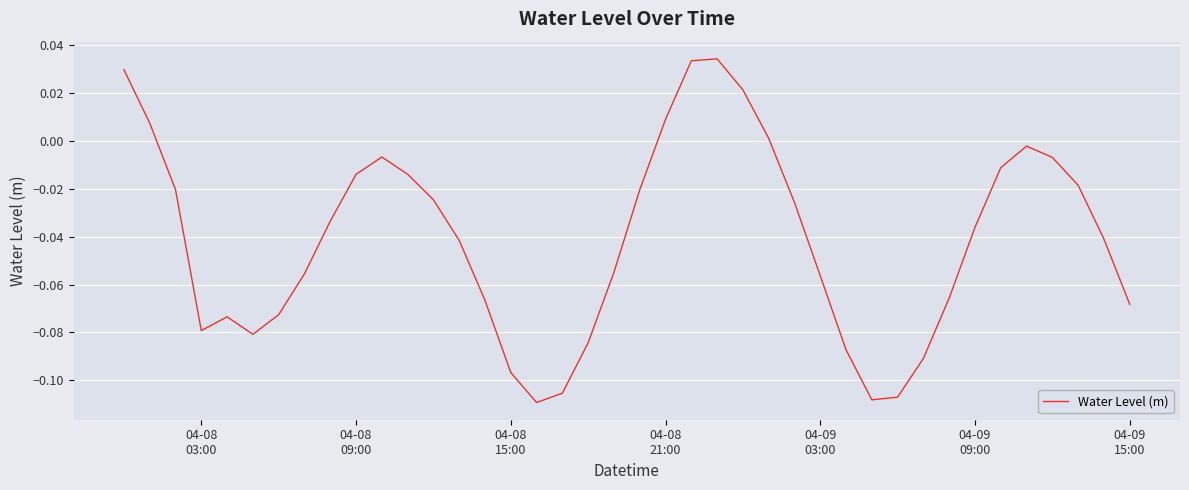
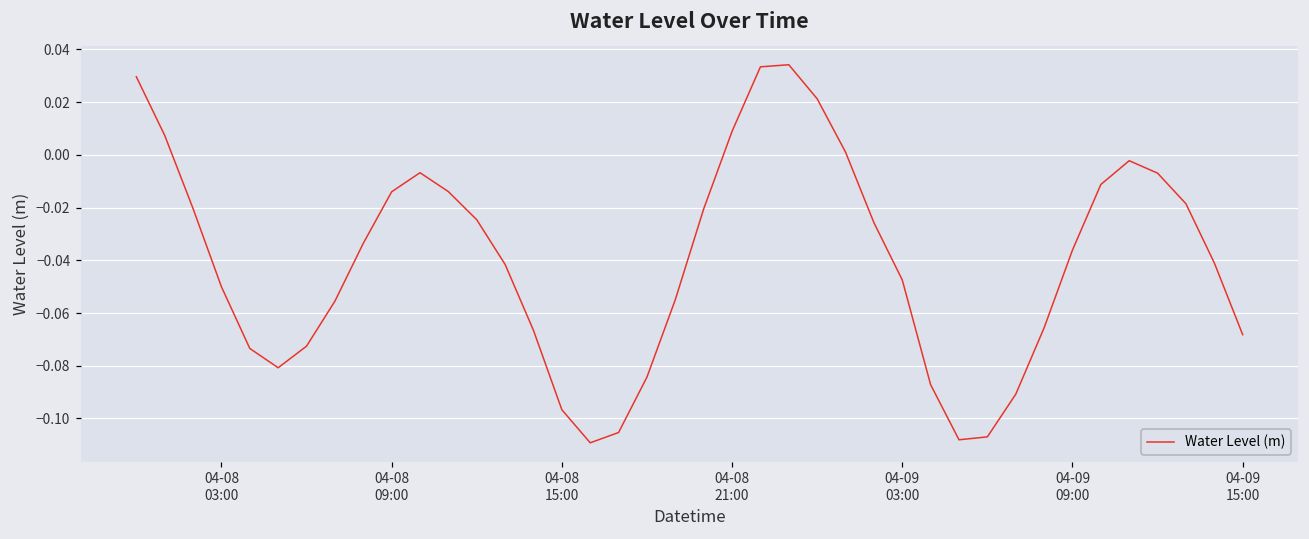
  {
-   "04-08 03:00": -0.079,
+   "04-08 03:00": -0.050,
    "04-08 09:00": -0.014,
    "04-08 15:00": -0.097,
    "04-08 21:00": 0.009,
-   "04-09 03:00": -0.056,
+   "04-09 03:00": -0.047,
    "04-09 09:00": -0.036,
    "04-09 15:00": -0.068
  }
